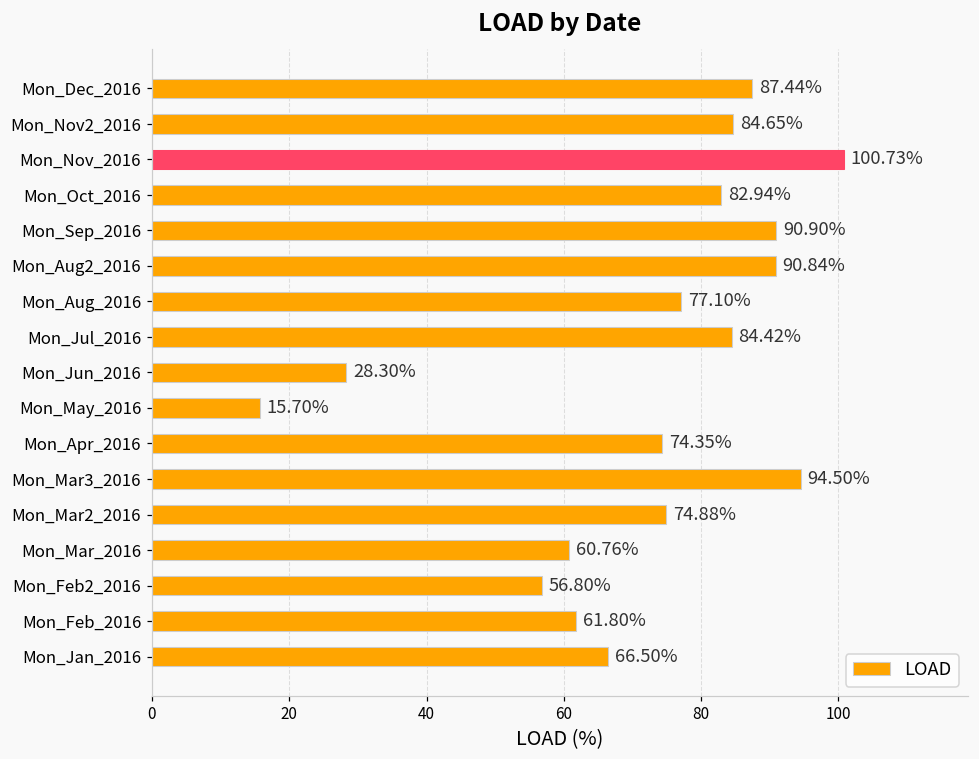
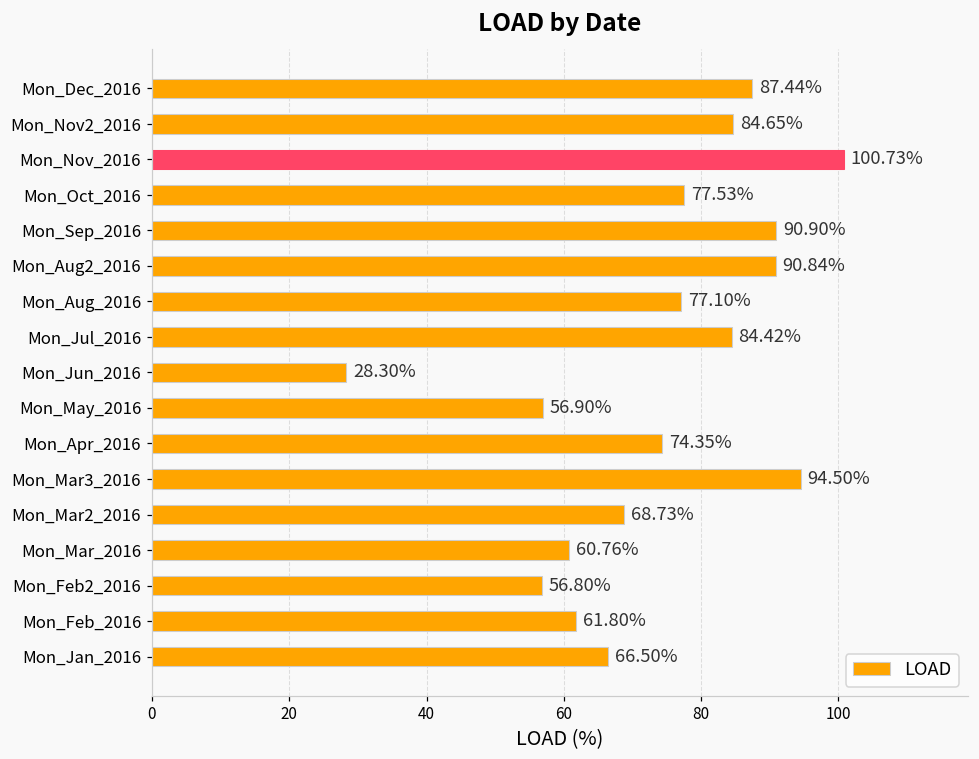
  {
    "Mon_Dec_2016": "87.44%",
    "Mon_Nov2_2016": "84.65%",
    "Mon_Nov_2016": "100.73%",
-   "Mon_Oct_2016": "82.94%",
+   "Mon_Oct_2016": "77.53%",
    "Mon_Sep_2016": "90.90%",
    "Mon_Aug2_2016": "90.84%",
    "Mon_Aug_2016": "77.10%",
    "Mon_Jul_2016": "84.42%",
    "Mon_Jun_2016": "28.30%",
-   "Mon_May_2016": "15.70%",
+   "Mon_May_2016": "56.90%",
    "Mon_Apr_2016": "74.35%",
    "Mon_Mar3_2016": "94.50%",
-   "Mon_Mar2_2016": "74.88%",
+   "Mon_Mar2_2016": "68.73%",
    "Mon_Mar_2016": "60.76%",
    "Mon_Feb2_2016": "56.80%",
    "Mon_Feb_2016": "61.80%",
    "Mon_Jan_2016": "66.50%"
  }
